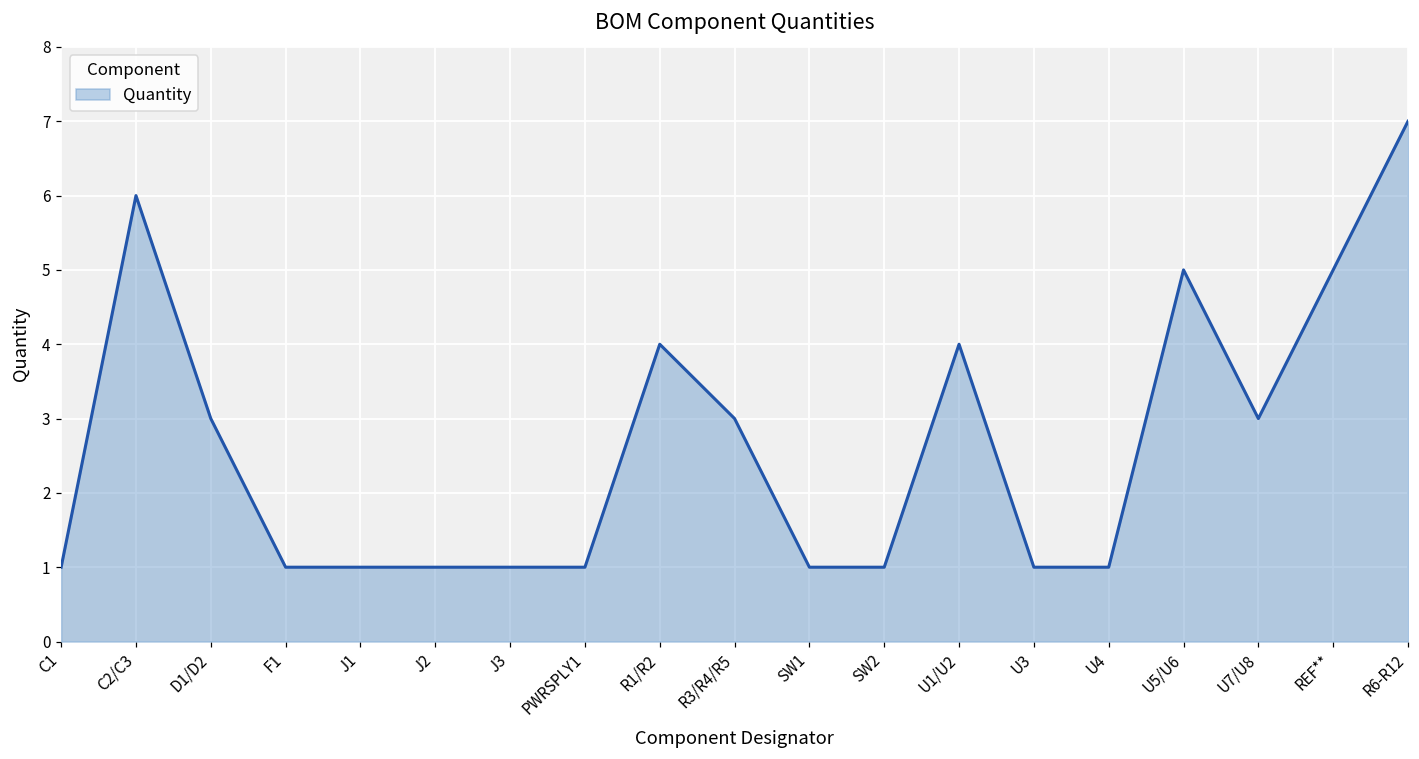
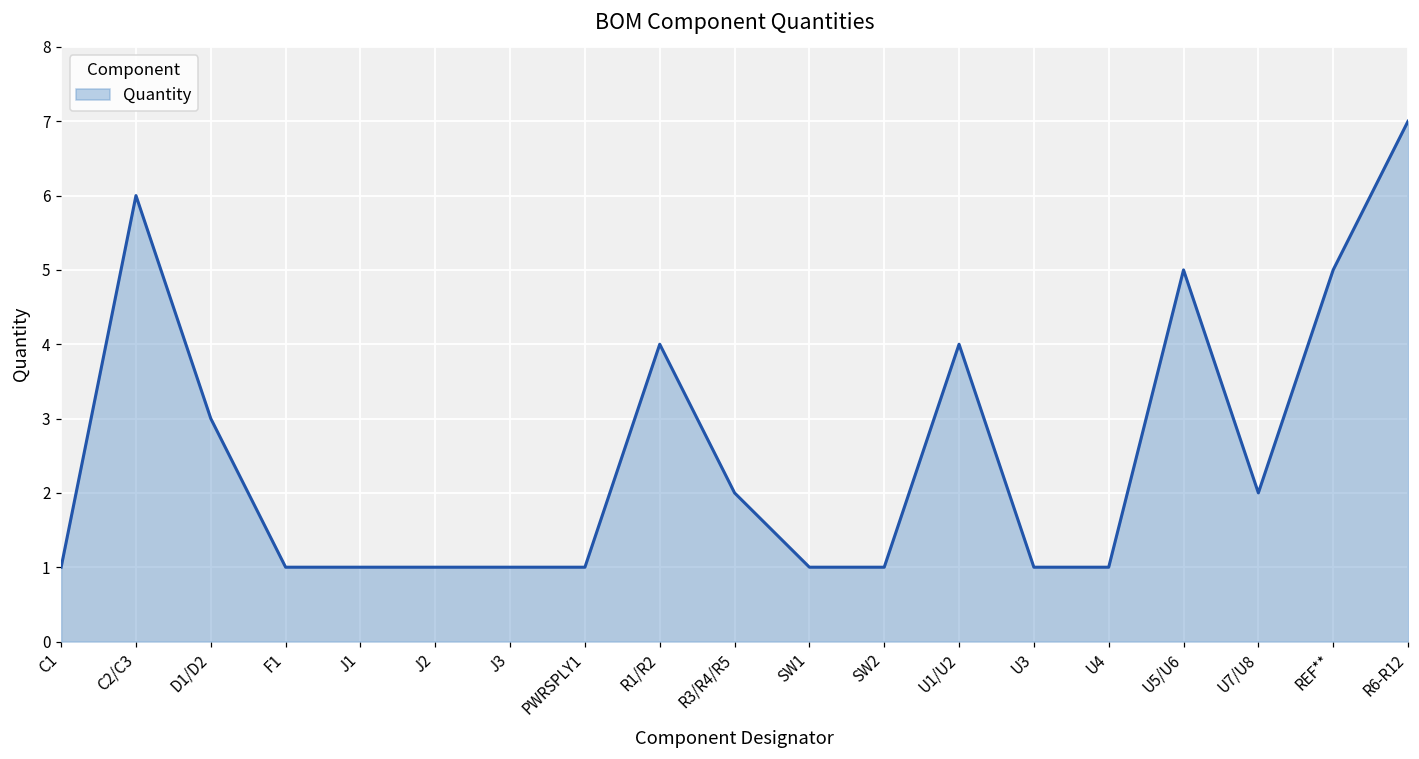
  {
    "C1": 1,
    "C2/C3": 6,
    "D1/D2": 3,
    "F1": 1,
    "J1": 1,
    "J2": 1,
    "J3": 1,
    "PWRSPLY1": 1,
    "R1/R2": 4,
-   "R3/R4/R5": 3,
+   "R3/R4/R5": 2,
    "SW1": 1,
    "SW2": 1,
    "U1/U2": 4,
    "U3": 1,
    "U4": 1,
    "U5/U6": 5,
-   "U7/U8": 3,
+   "U7/U8": 2,
    "REF**": 5,
    "R6-R12": 7
  }
